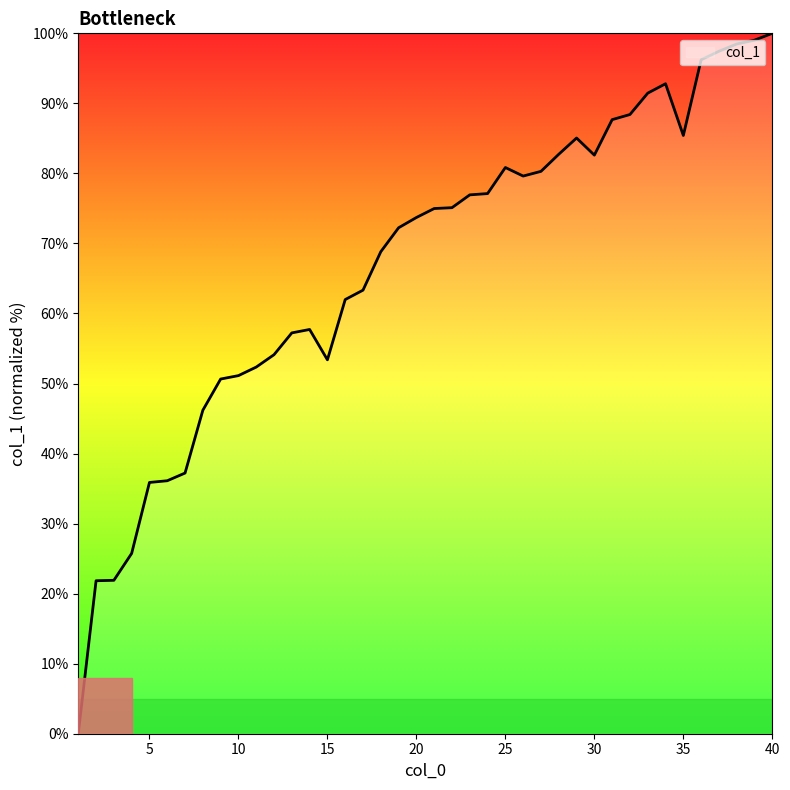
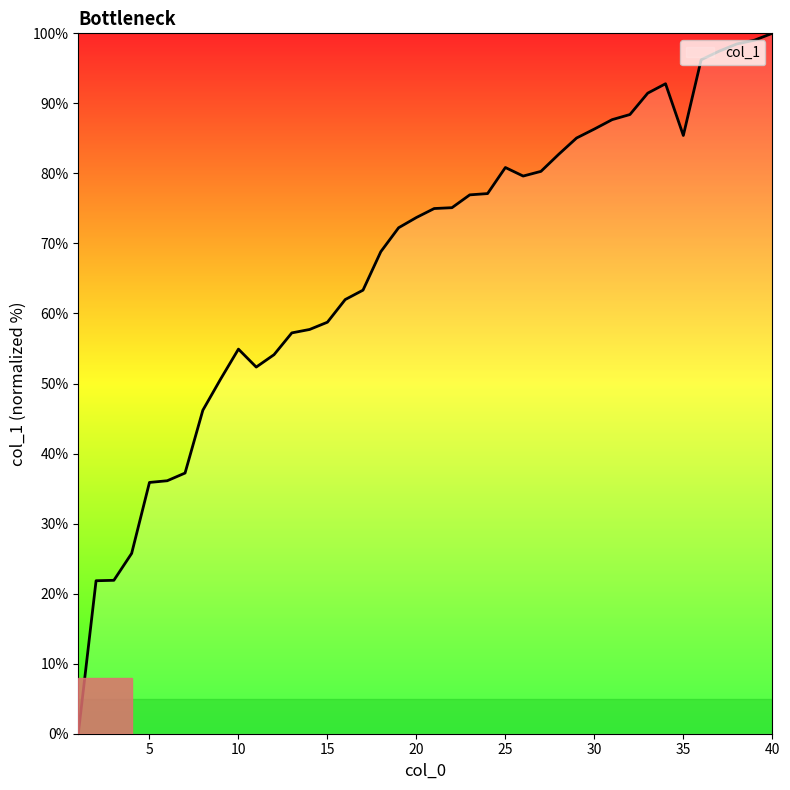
  {
    "5": "36%",
-   "10": "51%",
-   "15": "53%",
+   "10": "55%",
+   "15": "59%",
    "20": "74%",
    "25": "81%",
-   "30": "83%",
+   "30": "86%",
    "35": "85%",
    "40": "100%"
  }
